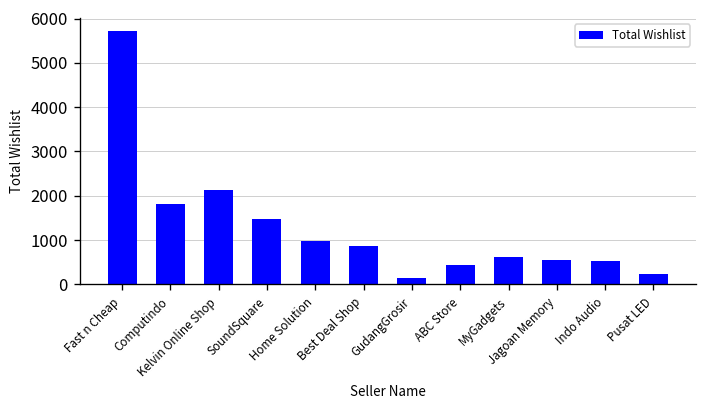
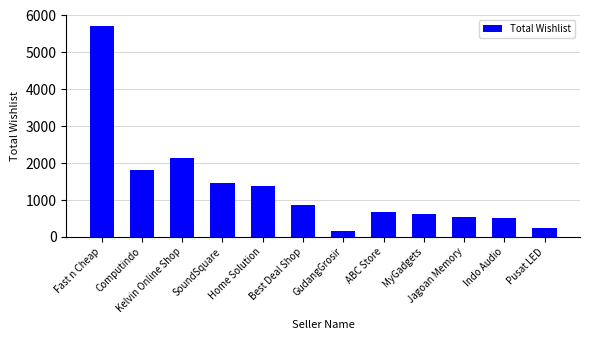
  {
    "Fast n Cheap": 5700,
    "Computindo": 1800,
    "Kelvin Online Shop": 2100,
    "SoundSquare": 1500,
-   "Home Solution": 1000,
+   "Home Solution": 1400,
    "Best Deal Shop": 900,
    "GudangGrosir": 200,
-   "ABC Store": 400,
+   "ABC Store": 700,
    "MyGadgets": 600,
    "Jagoan Memory": 600,
    "Indo Audio": 500,
    "Pusat LED": 200
  }
